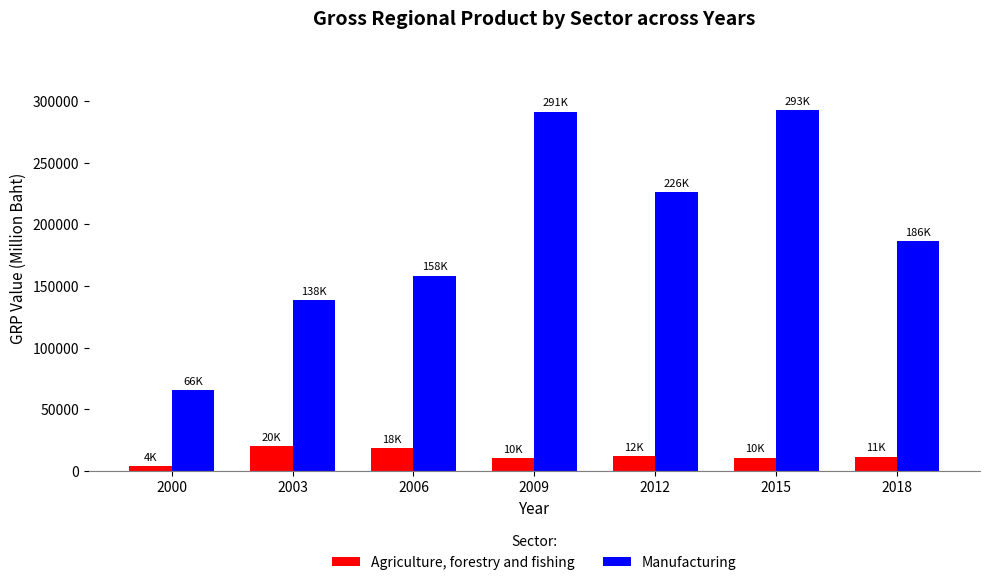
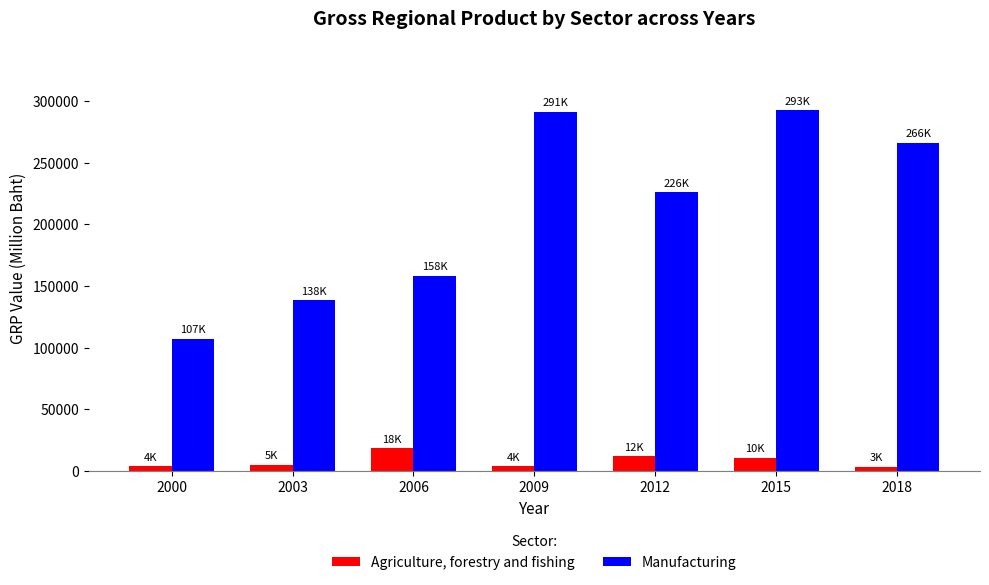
  {
    "Agriculture, forestry and fishing": {
      "2000": "4K",
-     "2003": "20K",
+     "2003": "5K",
      "2006": "18K",
-     "2009": "10K",
+     "2009": "4K",
      "2012": "12K",
      "2015": "10K",
-     "2018": "11K"
+     "2018": "3K"
    },
    "Manufacturing": {
-     "2000": "66K",
+     "2000": "107K",
      "2003": "138K",
      "2006": "158K",
      "2009": "291K",
      "2012": "226K",
      "2015": "293K",
-     "2018": "186K"
+     "2018": "266K"
    }
  }
